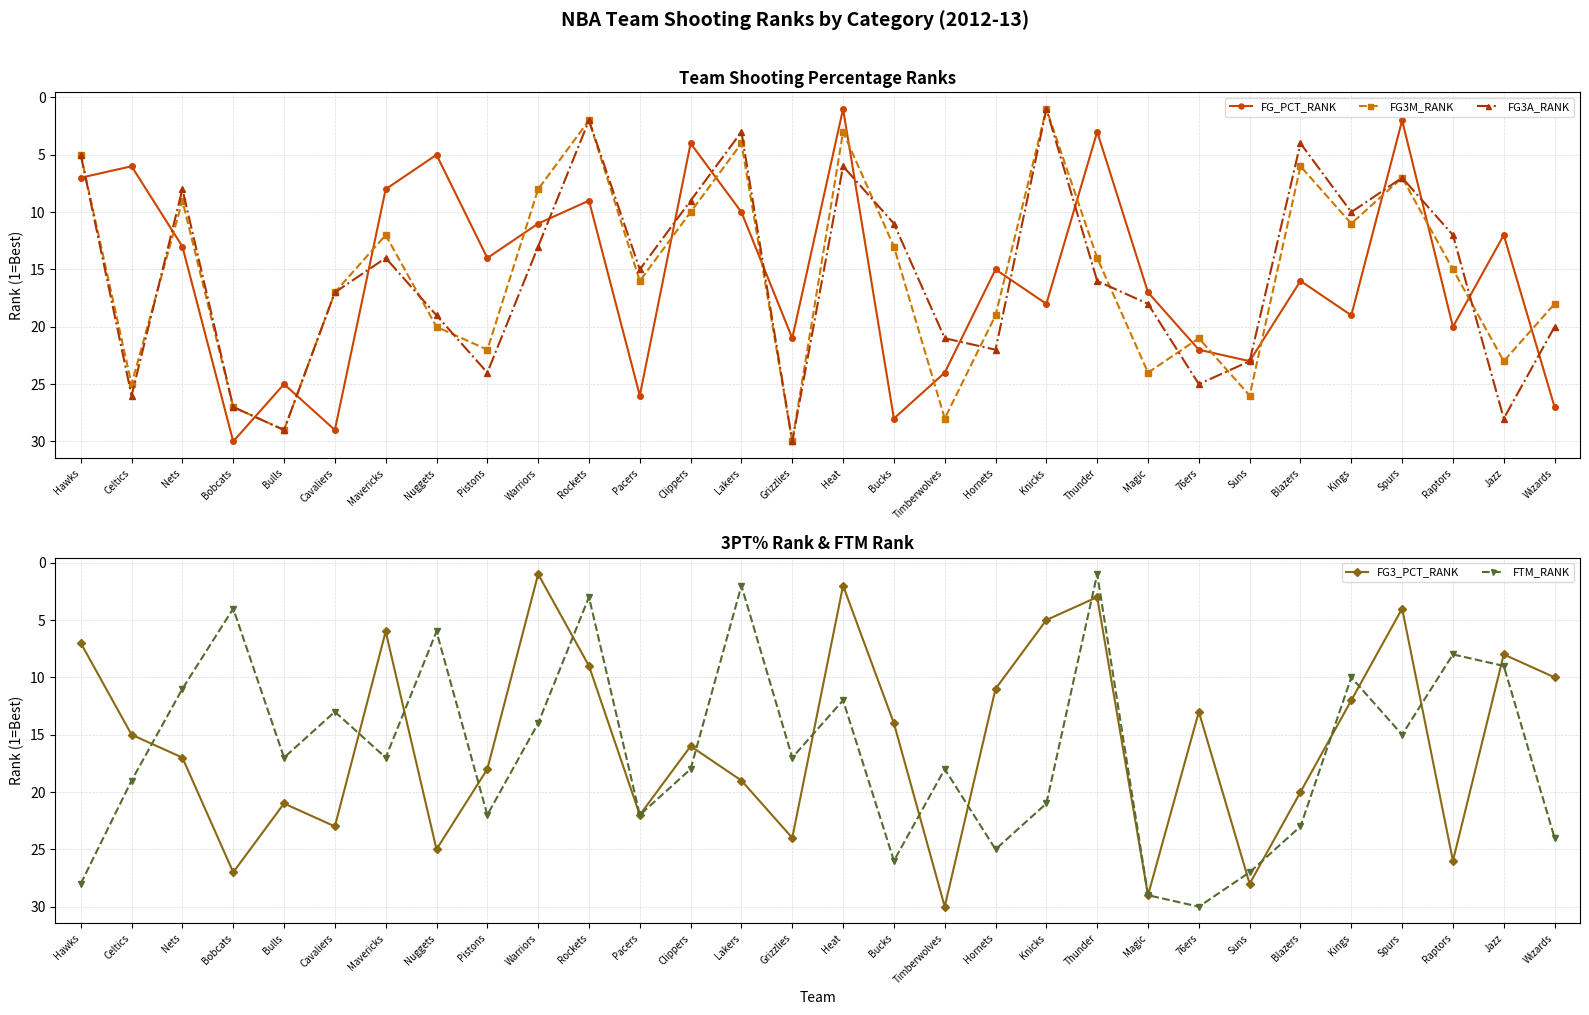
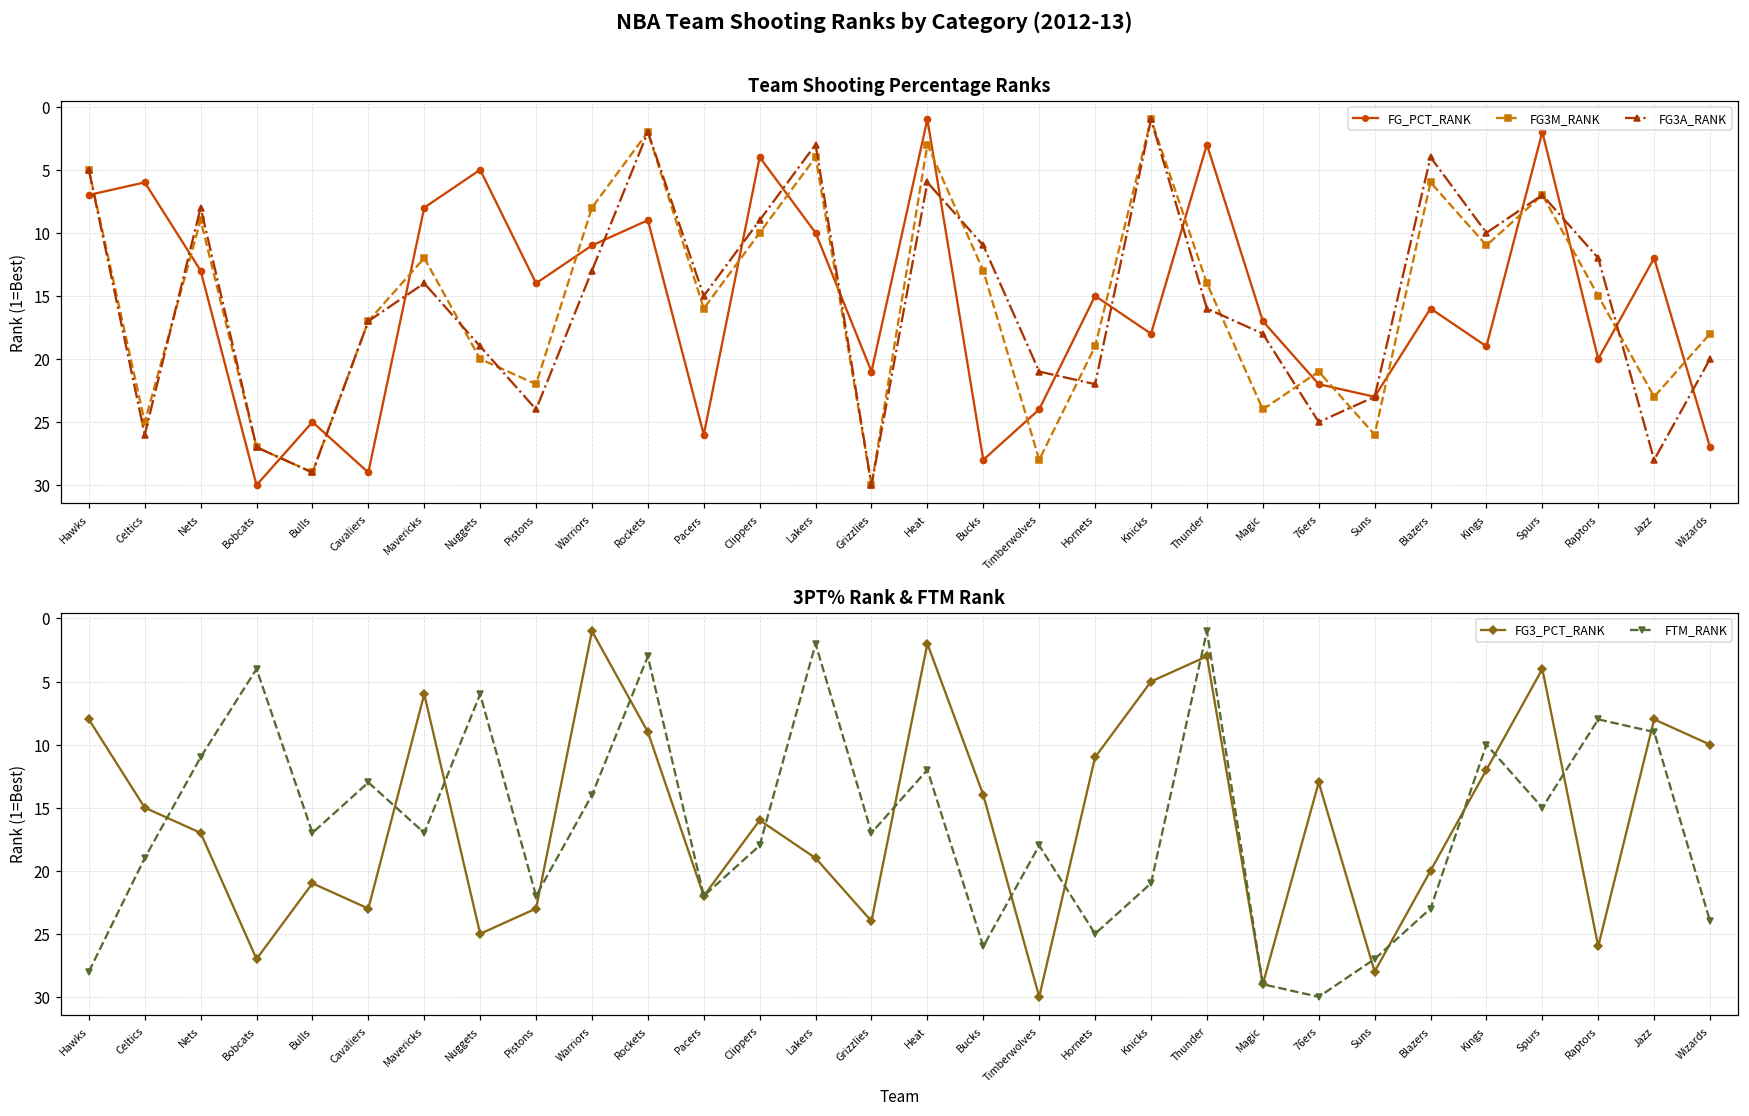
  {
    "3PT% Rank & FTM Rank": {
      "FG3_PCT_RANK": {
-       "Hawks": 7,
+       "Hawks": 8,
        "Celtics": 15,
        "Nets": 17,
        "Bobcats": 27,
        "Bulls": 21,
        "Cavaliers": 23,
        "Mavericks": 6,
        "Nuggets": 25,
-       "Pistons": 18,
+       "Pistons": 23,
        "Warriors": 1,
        "Rockets": 9,
        "Clippers": 16,
        "Lakers": 19,
        "Grizzlies": 24,
        "Heat": 2,
        "Bucks": 14,
        "Timberwolves": 30,
        "Hornets": 11,
        "Knicks": 5,
        "Thunder": 3,
        "76ers": 13,
        "Suns": 28,
        "Blazers": 20,
        "Kings": 12,
        "Spurs": 4,
        "Raptors": 26,
        "Jazz": 8,
        "Wizards": 10
      },
      "FTM_RANK": {
        "Hawks": 28,
        "Celtics": 19,
        "Nets": 11,
        "Bobcats": 4,
        "Bulls": 17,
        "Cavaliers": 13,
        "Mavericks": 17,
        "Nuggets": 6,
        "Pistons": 22,
        "Warriors": 14,
        "Rockets": 3,
        "Clippers": 18,
        "Lakers": 2,
        "Grizzlies": 17,
        "Heat": 12,
        "Bucks": 26,
        "Timberwolves": 18,
        "Hornets": 25,
        "Knicks": 21,
        "Thunder": 1,
        "76ers": 30,
        "Suns": 27,
        "Blazers": 23,
        "Kings": 10,
        "Spurs": 15,
        "Raptors": 8,
        "Jazz": 9,
        "Wizards": 24
      }
    }
  }
